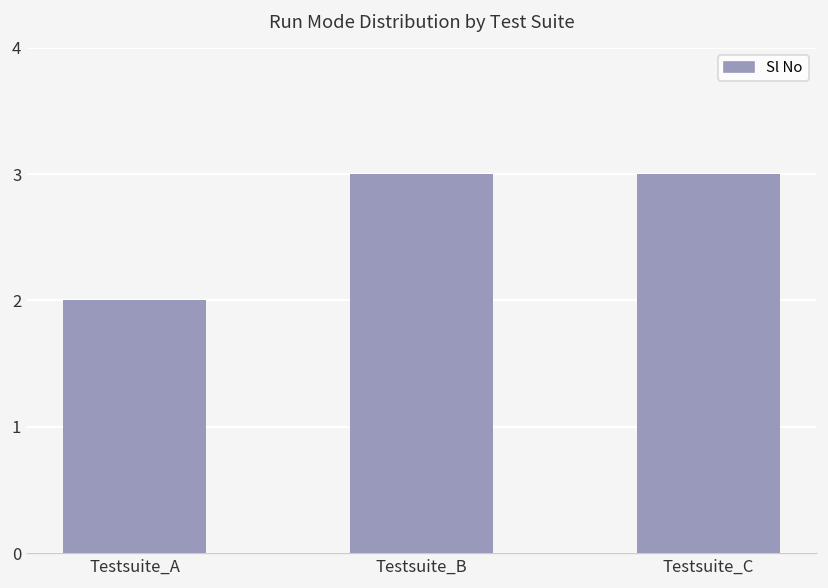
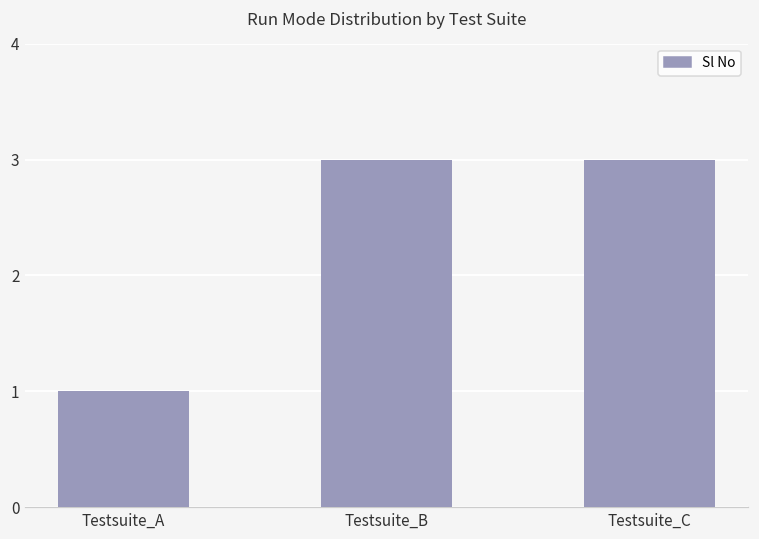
  {
-   "Testsuite_A": 2,
+   "Testsuite_A": 1,
    "Testsuite_B": 3,
    "Testsuite_C": 3
  }
